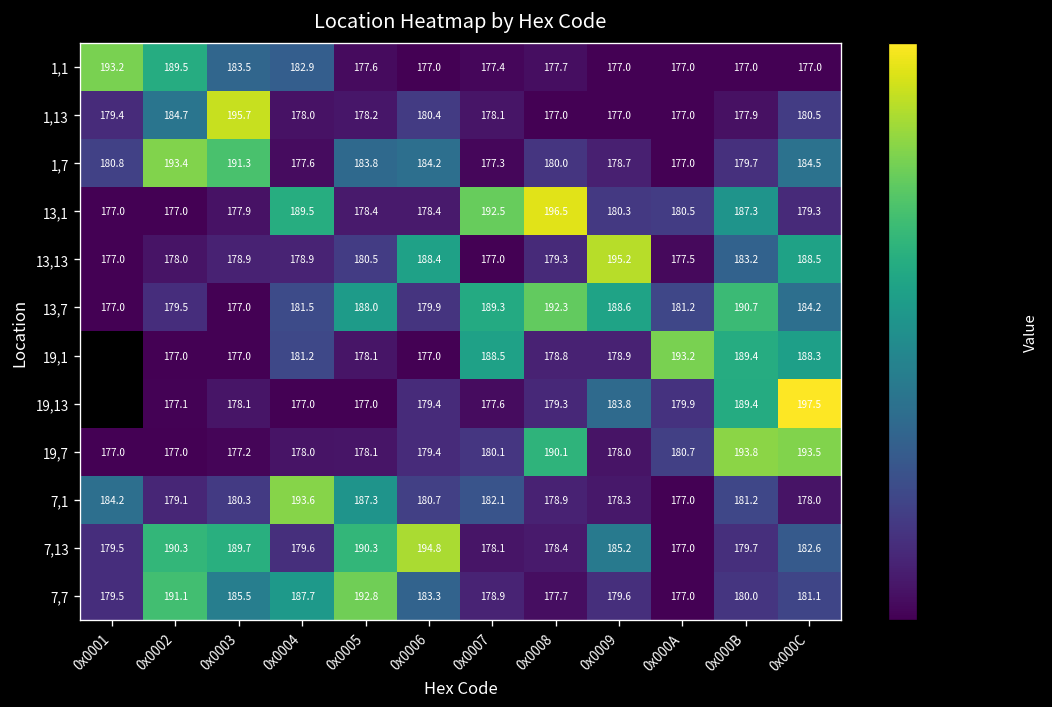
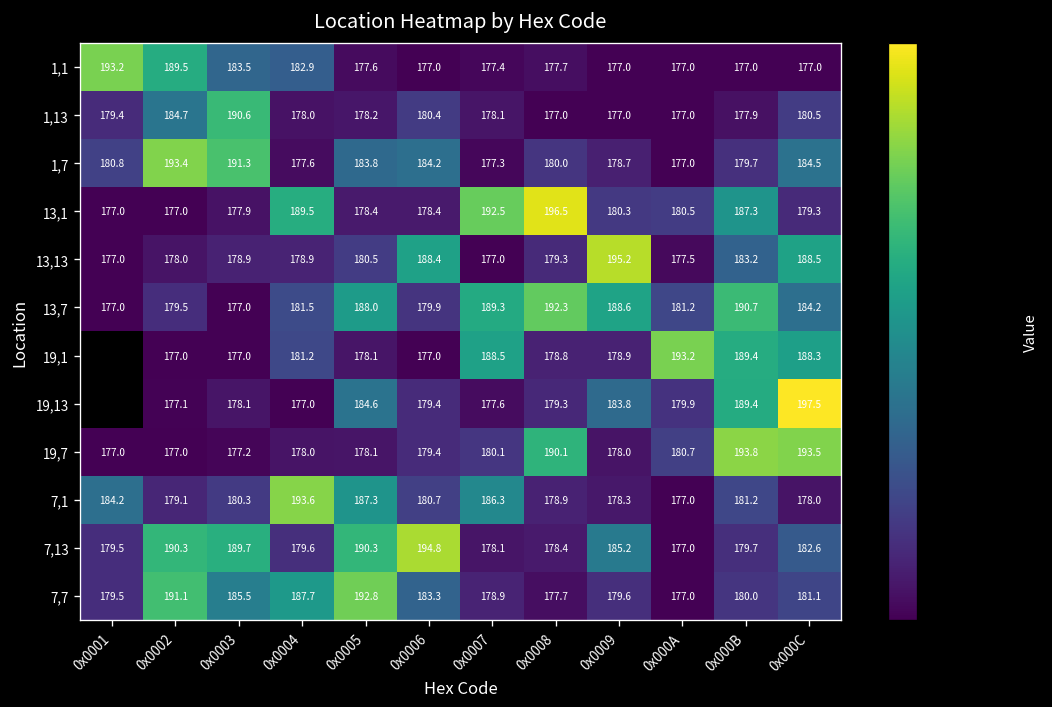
  {
    "1,1": {
      "0x0001": 193.2,
      "0x0002": 189.5,
      "0x0003": 183.5,
      "0x0004": 182.9,
      "0x0005": 177.6,
      "0x0006": 177.0,
      "0x0007": 177.4,
      "0x0008": 177.7,
      "0x0009": 177.0,
      "0x000A": 177.0,
      "0x000B": 177.0,
      "0x000C": 177.0
    },
    "1,13": {
      "0x0001": 179.4,
      "0x0002": 184.7,
-     "0x0003": 195.7,
+     "0x0003": 190.6,
      "0x0004": 178.0,
      "0x0005": 178.2,
      "0x0006": 180.4,
      "0x0007": 178.1,
      "0x0008": 177.0,
      "0x0009": 177.0,
      "0x000A": 177.0,
      "0x000B": 177.9,
      "0x000C": 180.5
    },
    "1,7": {
      "0x0001": 180.8,
      "0x0002": 193.4,
      "0x0003": 191.3,
      "0x0004": 177.6,
      "0x0005": 183.8,
      "0x0006": 184.2,
      "0x0007": 177.3,
      "0x0008": 180.0,
      "0x0009": 178.7,
      "0x000A": 177.0,
      "0x000B": 179.7,
      "0x000C": 184.5
    },
    "13,1": {
      "0x0001": 177.0,
      "0x0002": 177.0,
      "0x0003": 177.9,
      "0x0004": 189.5,
      "0x0005": 178.4,
      "0x0006": 178.4,
      "0x0007": 192.5,
      "0x0008": 196.5,
      "0x0009": 180.3,
      "0x000A": 180.5,
      "0x000B": 187.3,
      "0x000C": 179.3
    },
    "13,13": {
      "0x0001": 177.0,
      "0x0002": 178.0,
      "0x0003": 178.9,
      "0x0004": 178.9,
      "0x0005": 180.5,
      "0x0006": 188.4,
      "0x0007": 177.0,
      "0x0008": 179.3,
      "0x0009": 195.2,
      "0x000A": 177.5,
      "0x000B": 183.2,
      "0x000C": 188.5
    },
    "13,7": {
      "0x0001": 177.0,
      "0x0002": 179.5,
      "0x0003": 177.0,
      "0x0004": 181.5,
      "0x0005": 188.0,
      "0x0006": 179.9,
      "0x0007": 189.3,
      "0x0008": 192.3,
      "0x0009": 188.6,
      "0x000A": 181.2,
      "0x000B": 190.7,
      "0x000C": 184.2
    },
    "19,1": {
      "0x0002": 177.0,
      "0x0003": 177.0,
      "0x0004": 181.2,
      "0x0005": 178.1,
      "0x0006": 177.0,
      "0x0007": 188.5,
      "0x0008": 178.8,
      "0x0009": 178.9,
      "0x000A": 193.2,
      "0x000B": 189.4,
      "0x000C": 188.3
    },
    "19,13": {
      "0x0002": 177.1,
      "0x0003": 178.1,
      "0x0004": 177.0,
-     "0x0005": 177.0,
+     "0x0005": 184.6,
      "0x0006": 179.4,
      "0x0007": 177.6,
      "0x0008": 179.3,
      "0x0009": 183.8,
      "0x000A": 179.9,
      "0x000B": 189.4,
      "0x000C": 197.5
    },
    "19,7": {
      "0x0001": 177.0,
      "0x0002": 177.0,
      "0x0003": 177.2,
      "0x0004": 178.0,
      "0x0005": 178.1,
      "0x0006": 179.4,
      "0x0007": 180.1,
      "0x0008": 190.1,
      "0x0009": 178.0,
      "0x000A": 180.7,
      "0x000B": 193.8,
      "0x000C": 193.5
    },
    "7,1": {
      "0x0001": 184.2,
      "0x0002": 179.1,
      "0x0003": 180.3,
      "0x0004": 193.6,
      "0x0005": 187.3,
      "0x0006": 180.7,
-     "0x0007": 182.1,
+     "0x0007": 186.3,
      "0x0008": 178.9,
      "0x0009": 178.3,
      "0x000A": 177.0,
      "0x000B": 181.2,
      "0x000C": 178.0
    },
    "7,13": {
      "0x0001": 179.5,
      "0x0002": 190.3,
      "0x0003": 189.7,
      "0x0004": 179.6,
      "0x0005": 190.3,
      "0x0006": 194.8,
      "0x0007": 178.1,
      "0x0008": 178.4,
      "0x0009": 185.2,
      "0x000A": 177.0,
      "0x000B": 179.7,
      "0x000C": 182.6
    },
    "7,7": {
      "0x0001": 179.5,
      "0x0002": 191.1,
      "0x0003": 185.5,
      "0x0004": 187.7,
      "0x0005": 192.8,
      "0x0006": 183.3,
      "0x0007": 178.9,
      "0x0008": 177.7,
      "0x0009": 179.6,
      "0x000A": 177.0,
      "0x000B": 180.0,
      "0x000C": 181.1
    }
  }
